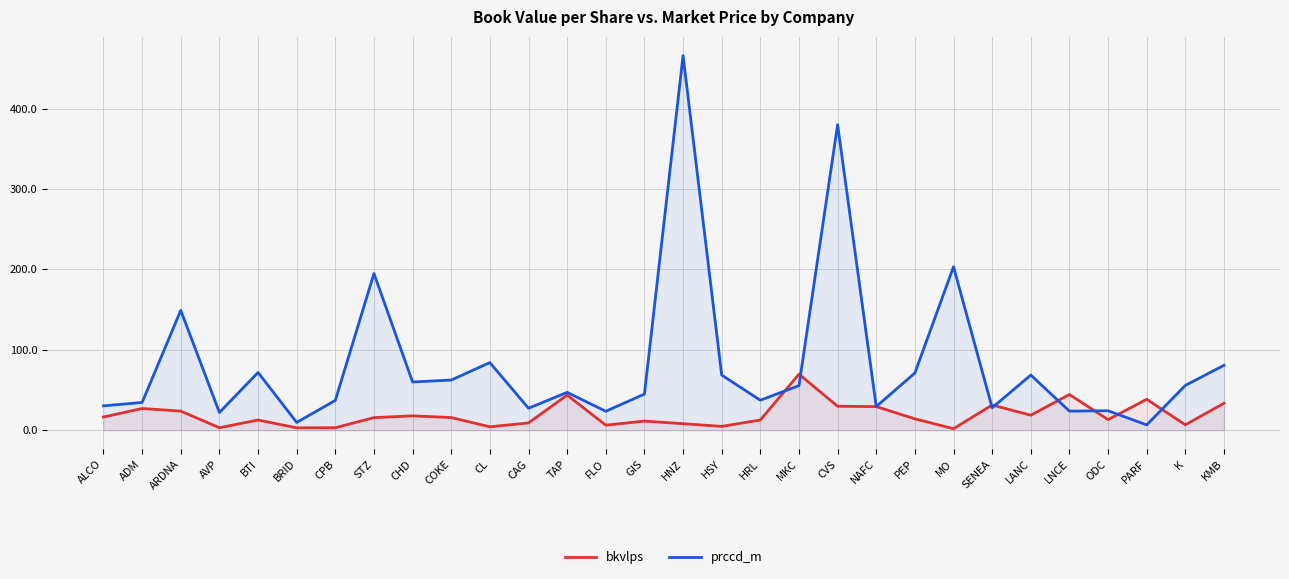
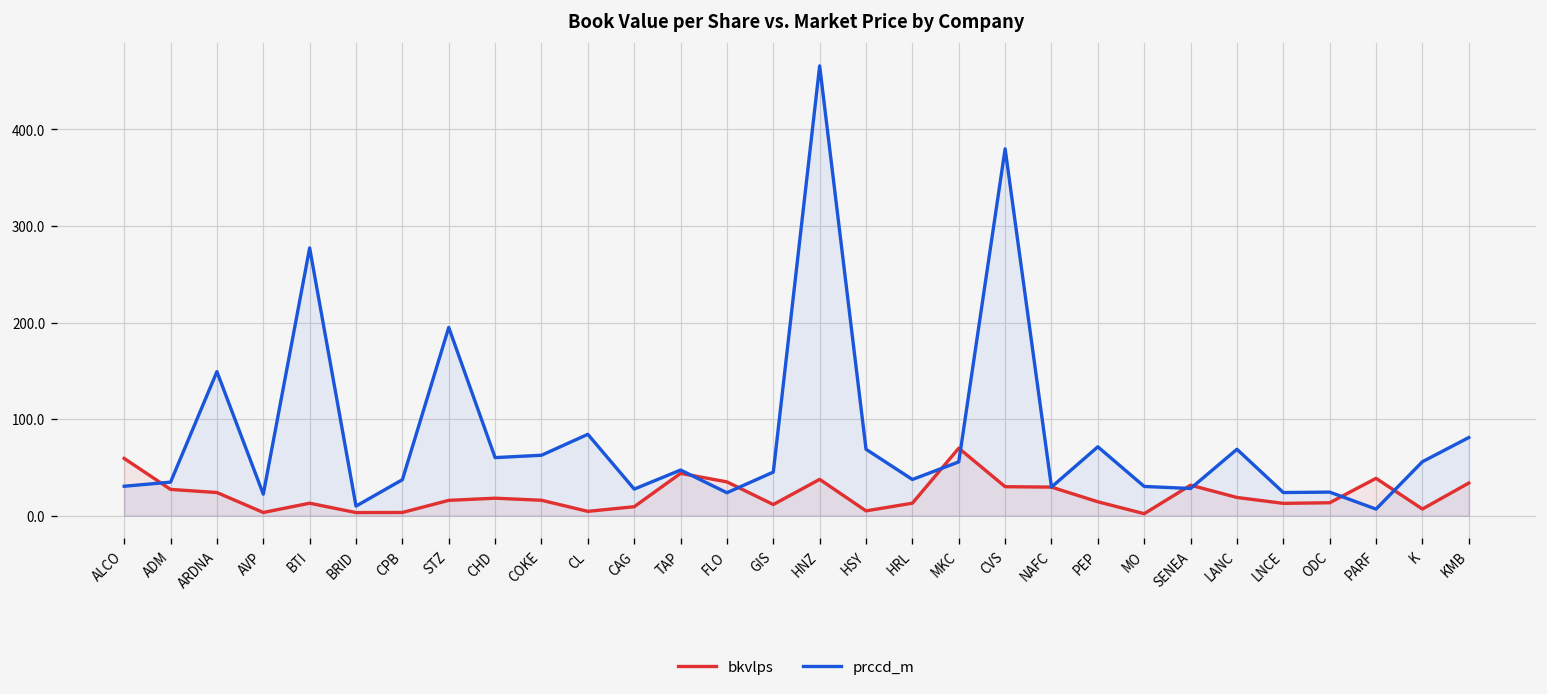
  {
    "bkvlps": {
-     "ALCO": 20,
+     "ALCO": 60,
      "ADM": 30,
      "ARDNA": 20,
      "AVP": 0,
      "BTI": 10,
      "BRID": 0,
      "CPB": 0,
      "STZ": 20,
      "CHD": 20,
      "COKE": 20,
      "CL": 0,
      "CAG": 10,
      "TAP": 40,
-     "FLO": 10,
+     "FLO": 30,
      "GIS": 10,
-     "HNZ": 10,
+     "HNZ": 40,
      "HSY": 0,
      "HRL": 10,
      "MKC": 70,
      "CVS": 30,
      "PEP": 10,
      "MO": 0,
      "SENEA": 30,
      "LANC": 20,
-     "LNCE": 40,
+     "LNCE": 10,
      "ODC": 10,
      "PARF": 40,
      "K": 10,
      "KMB": 30
    },
    "prccd_m": {
      "ALCO": 30,
      "ADM": 30,
      "ARDNA": 150,
      "AVP": 20,
-     "BTI": 70,
+     "BTI": 280,
      "BRID": 10,
      "CPB": 40,
      "STZ": 190,
      "CHD": 60,
      "COKE": 60,
      "CL": 80,
      "CAG": 30,
      "TAP": 50,
      "FLO": 20,
      "GIS": 50,
      "HNZ": 470,
      "HSY": 70,
      "HRL": 40,
      "MKC": 60,
      "CVS": 380,
      "PEP": 70,
-     "MO": 200,
+     "MO": 30,
      "SENEA": 30,
      "LANC": 70,
      "LNCE": 20,
      "ODC": 20,
      "PARF": 10,
      "K": 60,
      "KMB": 80
    }
  }
